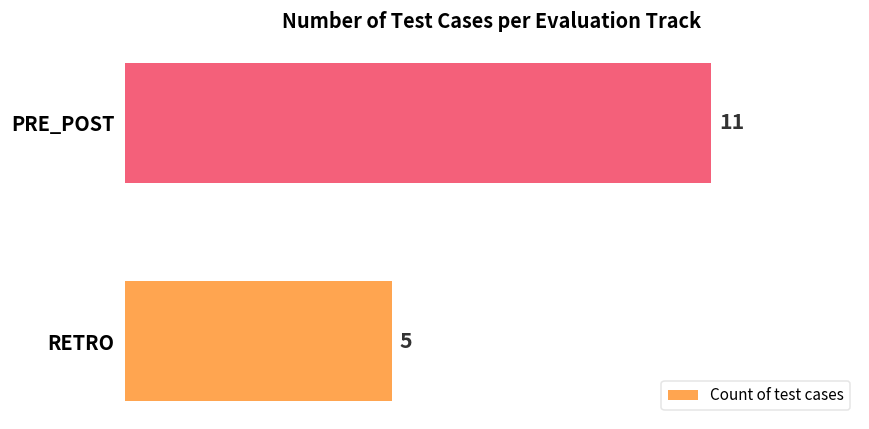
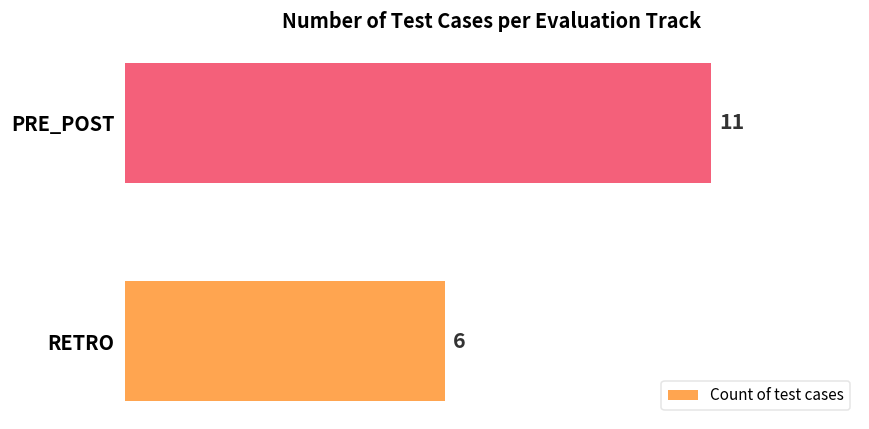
  {
    "PRE_POST": 11,
-   "RETRO": 5
+   "RETRO": 6
  }
